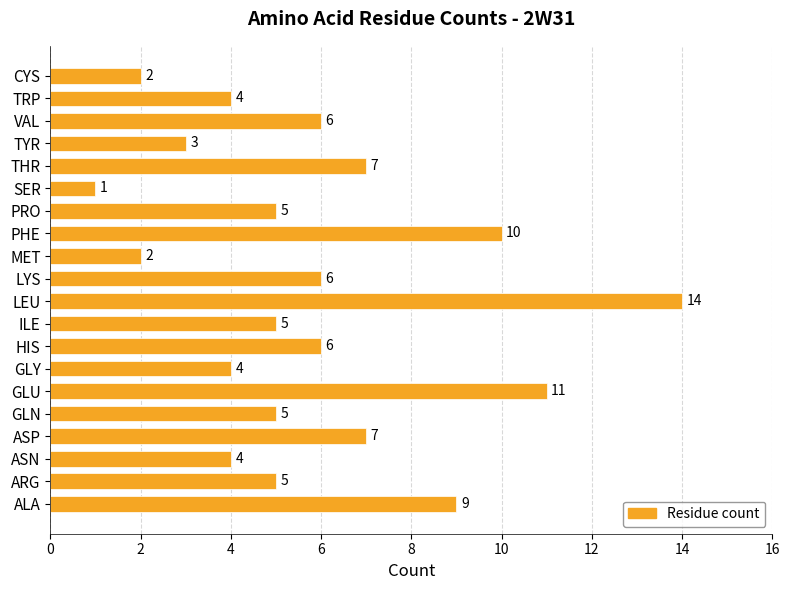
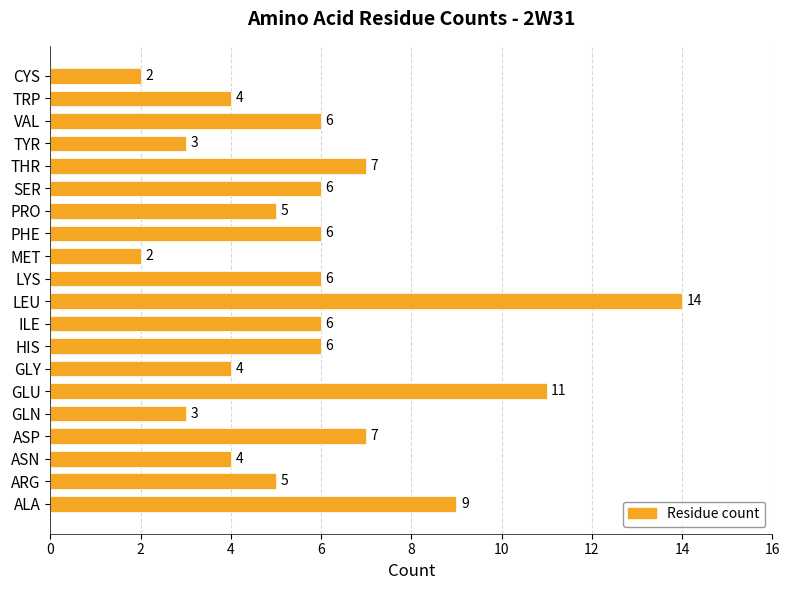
  {
    "CYS": 2,
    "TRP": 4,
    "VAL": 6,
    "TYR": 3,
    "THR": 7,
-   "SER": 1,
+   "SER": 6,
    "PRO": 5,
-   "PHE": 10,
+   "PHE": 6,
    "MET": 2,
    "LYS": 6,
    "LEU": 14,
-   "ILE": 5,
+   "ILE": 6,
    "HIS": 6,
    "GLY": 4,
    "GLU": 11,
-   "GLN": 5,
+   "GLN": 3,
    "ASP": 7,
    "ASN": 4,
    "ARG": 5,
    "ALA": 9
  }
